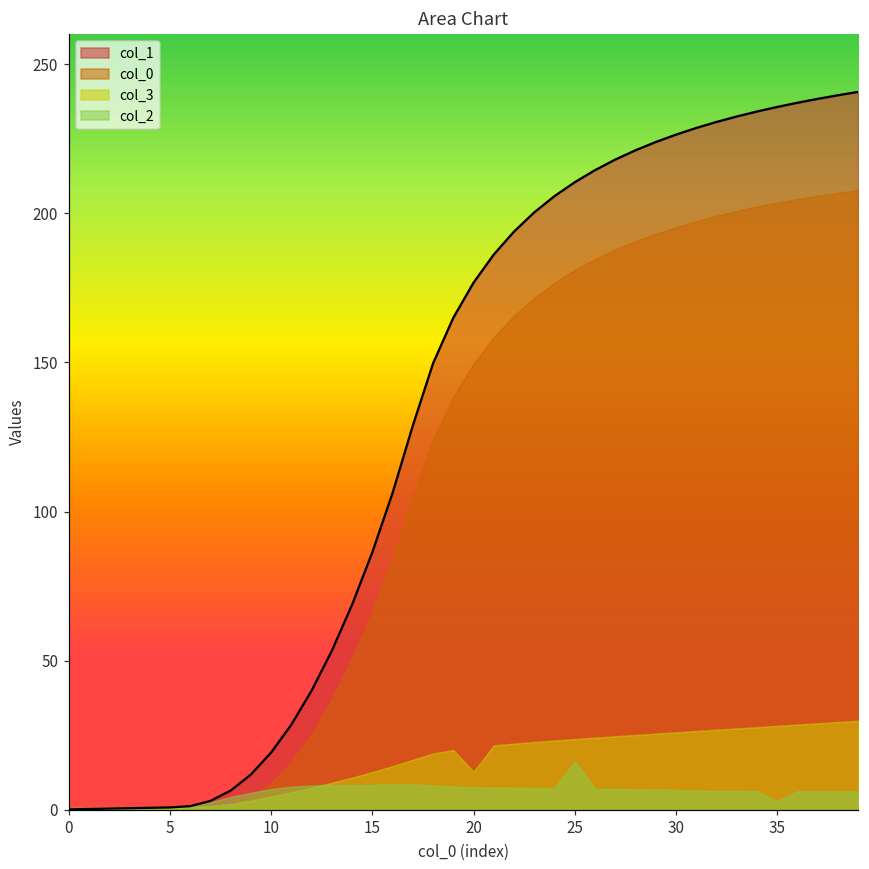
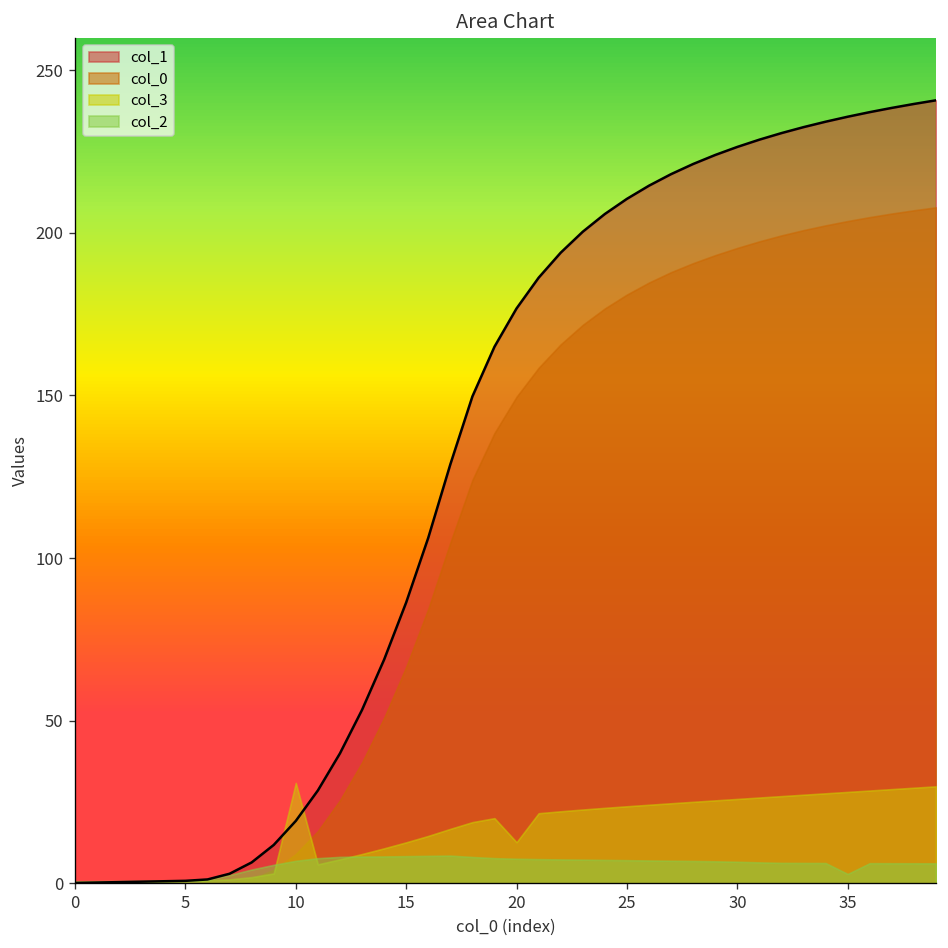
  {
    "col_1": {
      "10": 19,
      "15": 86,
      "20": 177,
      "25": 210,
      "30": 226,
      "35": 236
    },
    "col_0": {
      "10": 9,
      "15": 67,
      "20": 150,
      "25": 181,
      "30": 195,
      "35": 204
    },
    "col_3": {
-     "10": 4,
+     "10": 31,
      "15": 13,
      "20": 13,
      "25": 24,
      "30": 26,
      "35": 28
    },
    "col_2": {
      "10": 7,
      "15": 8,
      "20": 8,
-     "25": 16,
+     "25": 7,
      "30": 7,
      "35": 3
    }
  }
